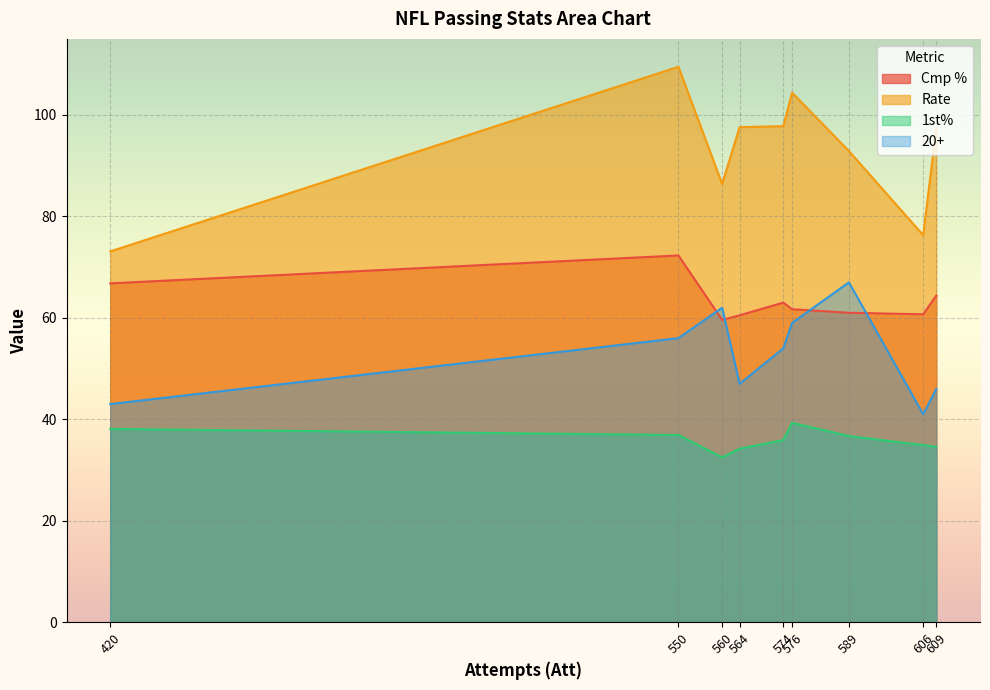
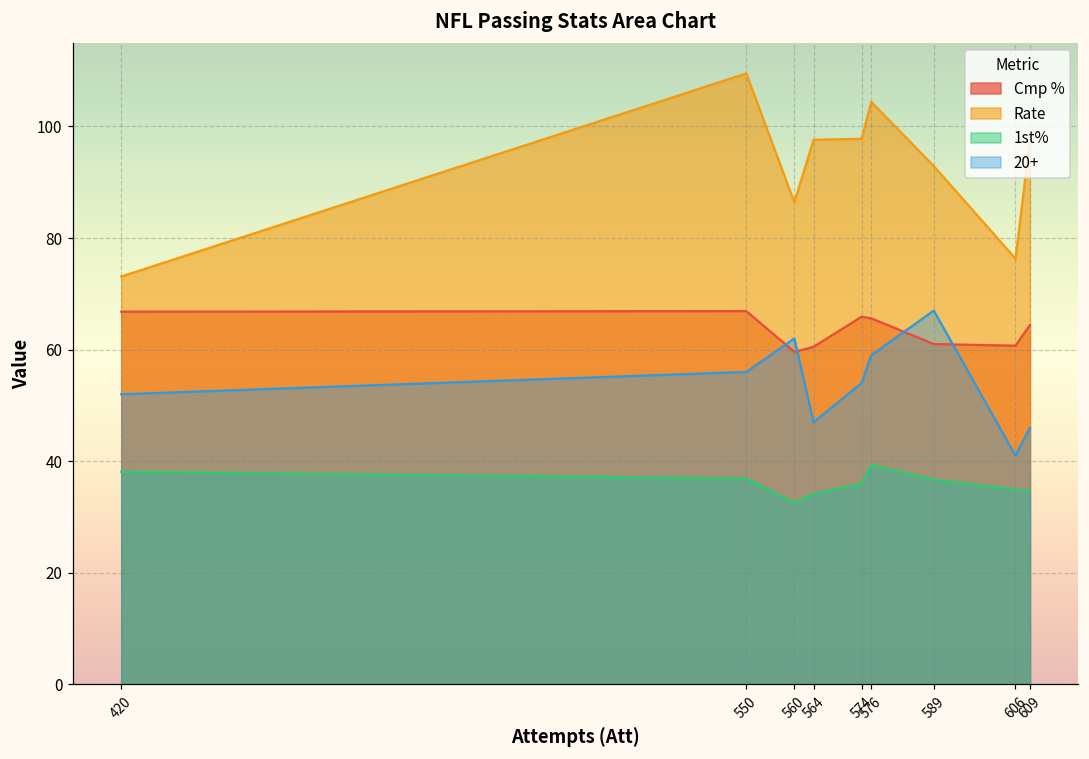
  {
    "Cmp %": {
      "420": 67,
-     "550": 72,
+     "550": 67,
      "560": 60,
      "564": 61,
-     "574": 63,
-     "576": 62,
+     "574": 66,
+     "576": 66,
      "589": 61,
      "606": 61,
      "609": 64
    },
    "Rate": {
      "420": 73,
      "550": 110,
      "560": 86,
      "564": 98,
      "574": 98,
      "576": 104,
      "589": 93,
      "606": 76
    },
    "1st%": {
      "420": 38,
      "550": 37,
      "560": 33,
      "564": 34,
      "574": 36,
      "576": 39,
      "589": 37,
      "606": 35,
      "609": 35
    },
    "20+": {
-     "420": 43,
+     "420": 52,
      "550": 56,
      "560": 62,
      "564": 47,
      "574": 54,
      "576": 59,
      "589": 67,
      "606": 41,
      "609": 46
    }
  }
